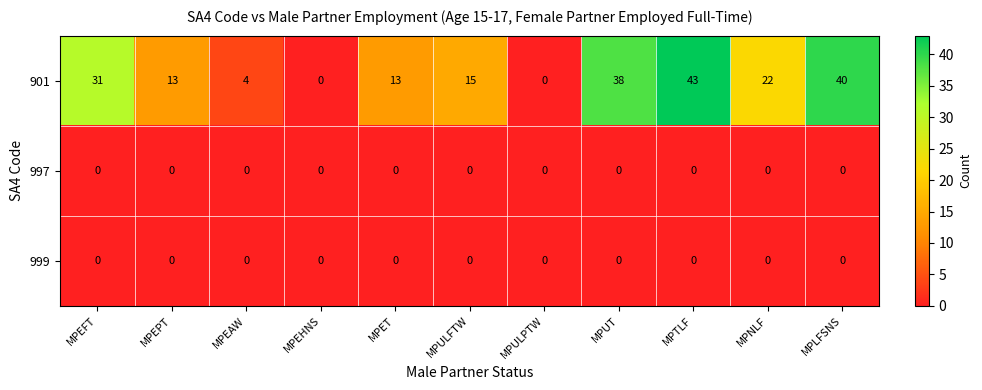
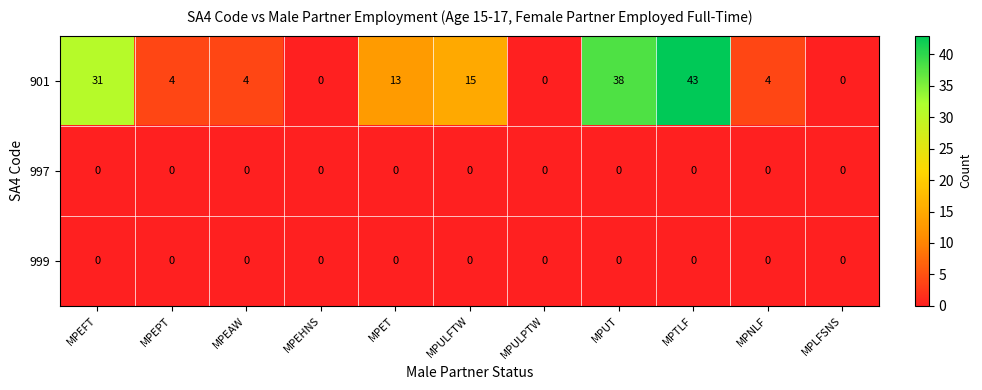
  {
    "901": {
      "MPEFT": 31,
-     "MPEPT": 13,
+     "MPEPT": 4,
      "MPEAW": 4,
      "MPEHNS": 0,
      "MPET": 13,
      "MPULFTW": 15,
      "MPULPTW": 0,
      "MPUT": 38,
      "MPTLF": 43,
-     "MPNLF": 22,
-     "MPLFSNS": 40
+     "MPNLF": 4,
+     "MPLFSNS": 0
    },
    "997": {
      "MPEFT": 0,
      "MPEPT": 0,
      "MPEAW": 0,
      "MPEHNS": 0,
      "MPET": 0,
      "MPULFTW": 0,
      "MPULPTW": 0,
      "MPUT": 0,
      "MPTLF": 0,
      "MPNLF": 0,
      "MPLFSNS": 0
    },
    "999": {
      "MPEFT": 0,
      "MPEPT": 0,
      "MPEAW": 0,
      "MPEHNS": 0,
      "MPET": 0,
      "MPULFTW": 0,
      "MPULPTW": 0,
      "MPUT": 0,
      "MPTLF": 0,
      "MPNLF": 0,
      "MPLFSNS": 0
    }
  }
